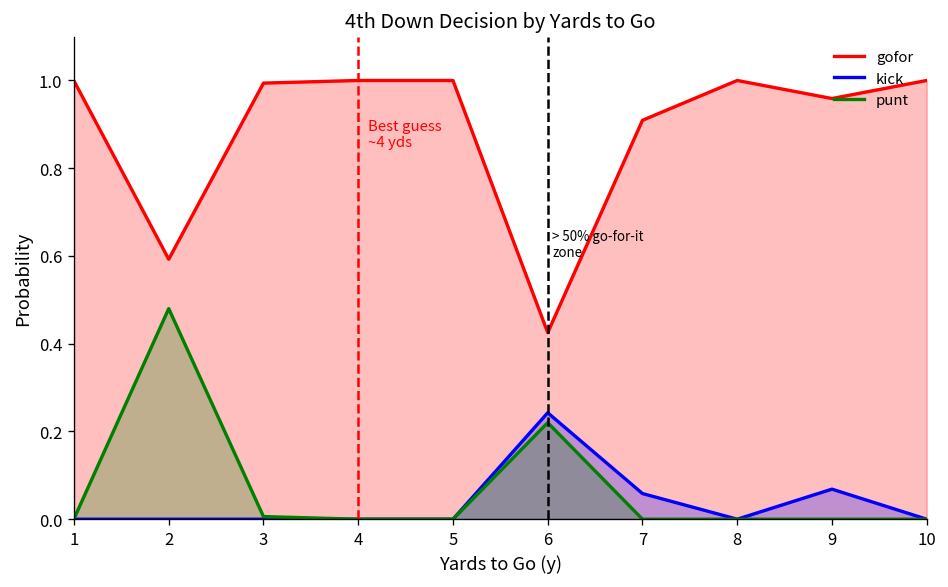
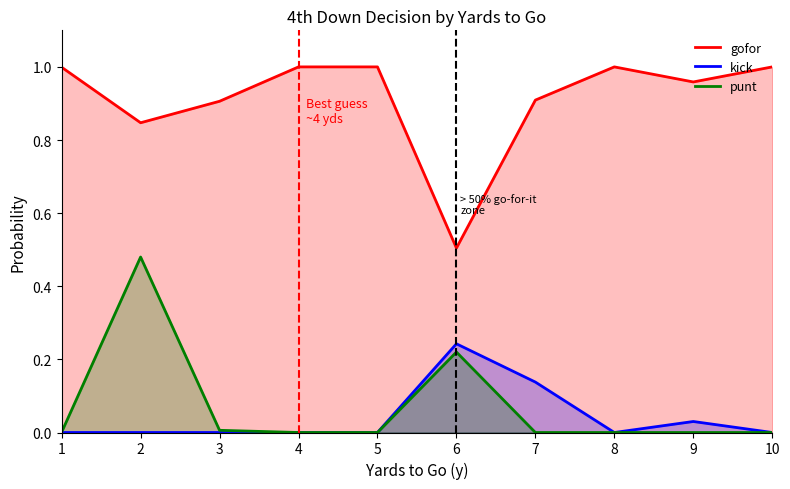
  {
    "gofor": {
      "1": 1.00,
-     "2": 0.59,
-     "3": 0.99,
+     "2": 0.85,
+     "3": 0.91,
      "4": 1.00,
      "5": 1.00,
-     "6": 0.43,
+     "6": 0.50,
      "7": 0.91,
      "8": 1.00,
      "9": 0.96,
      "10": 1.00
    },
    "kick": {
      "2": 0.00,
      "6": 0.24,
-     "7": 0.06,
-     "9": 0.07
+     "7": 0.14,
+     "9": 0.03
    },
    "punt": {
      "2": 0.48,
      "6": 0.22,
      "7": 0.00,
      "9": 0.00
    }
  }
